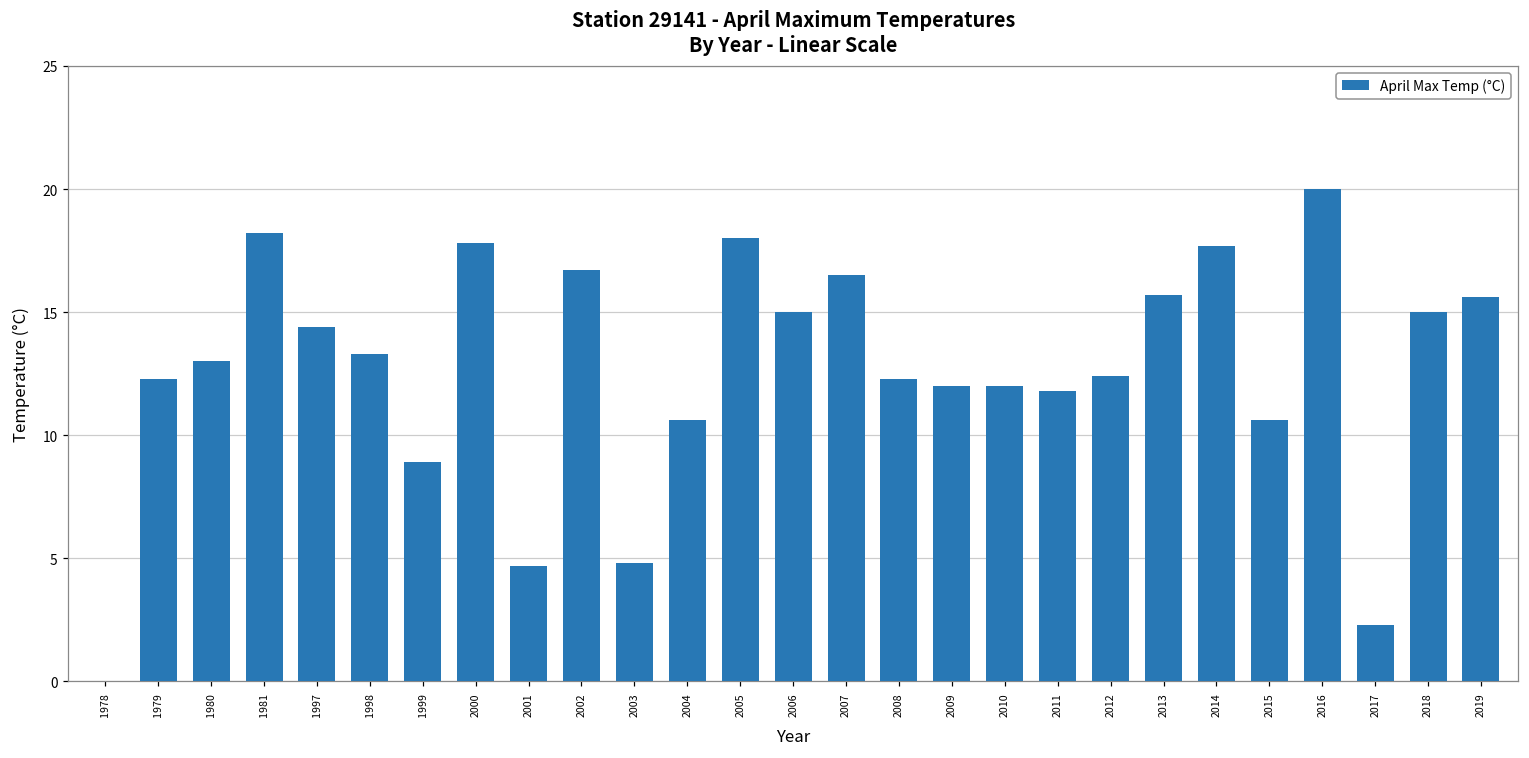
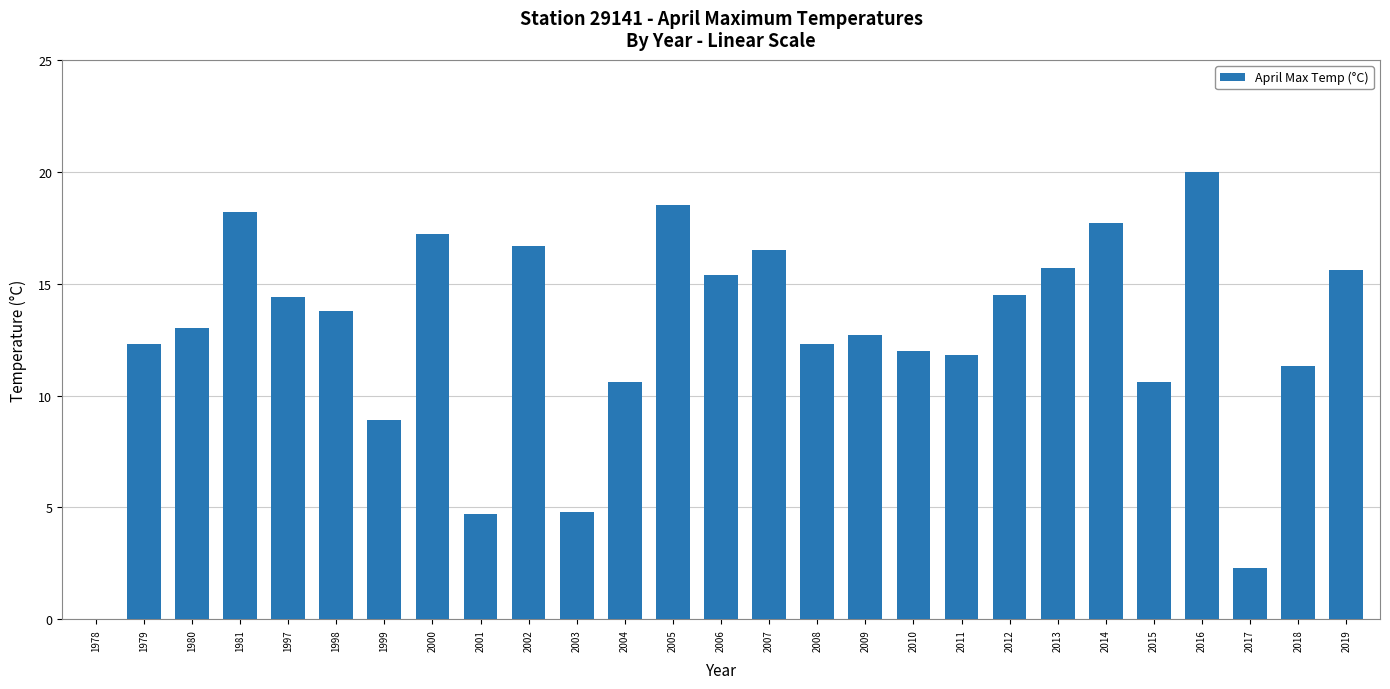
  {
    "1978": 0.0,
    "1979": 12.3,
    "1980": 13.0,
    "1981": 18.2,
    "1997": 14.4,
-   "1998": 13.3,
+   "1998": 13.8,
    "1999": 8.9,
-   "2000": 17.8,
+   "2000": 17.2,
    "2001": 4.7,
    "2002": 16.7,
    "2003": 4.8,
    "2004": 10.6,
-   "2005": 18.0,
-   "2006": 15.0,
+   "2005": 18.5,
+   "2006": 15.4,
    "2007": 16.5,
    "2008": 12.3,
-   "2009": 12.0,
+   "2009": 12.7,
    "2010": 12.0,
    "2011": 11.8,
-   "2012": 12.4,
+   "2012": 14.5,
    "2013": 15.7,
    "2014": 17.7,
    "2015": 10.6,
    "2016": 20.0,
    "2017": 2.3,
-   "2018": 15.0,
+   "2018": 11.3,
    "2019": 15.6
  }
